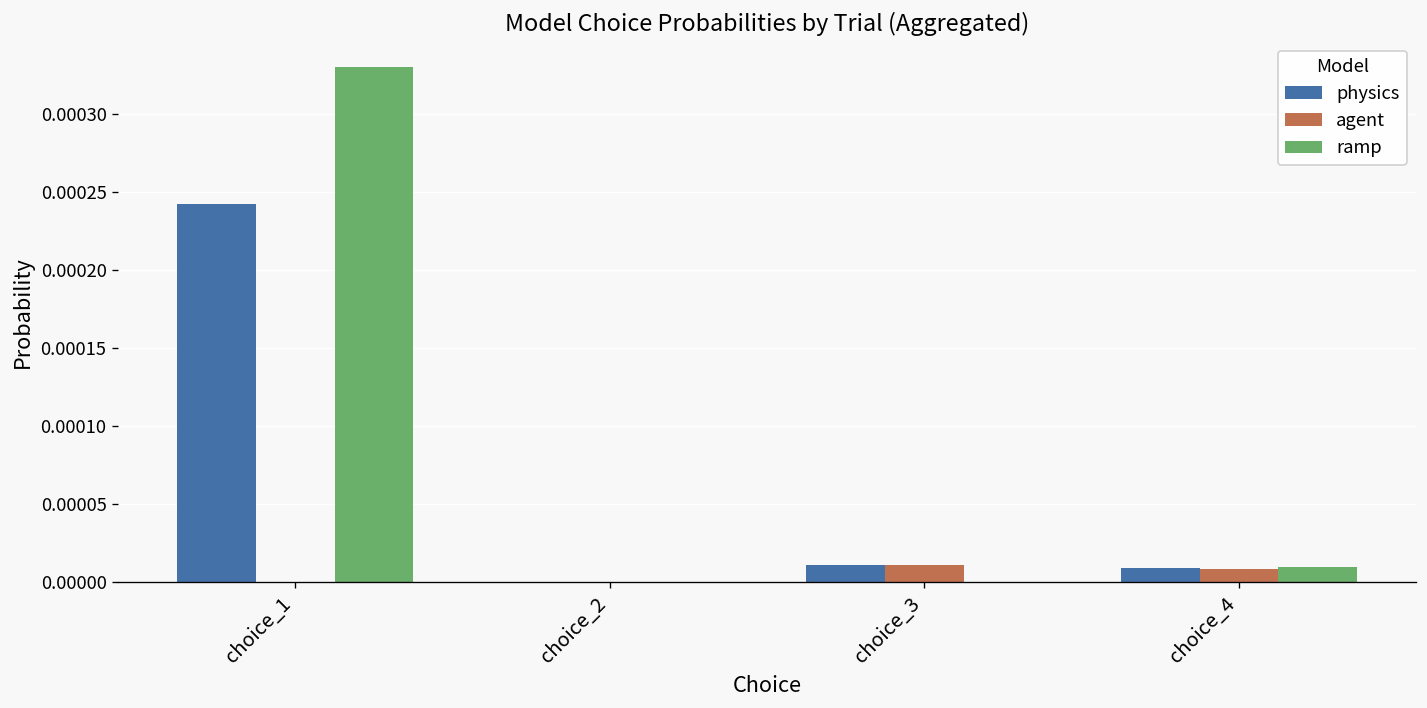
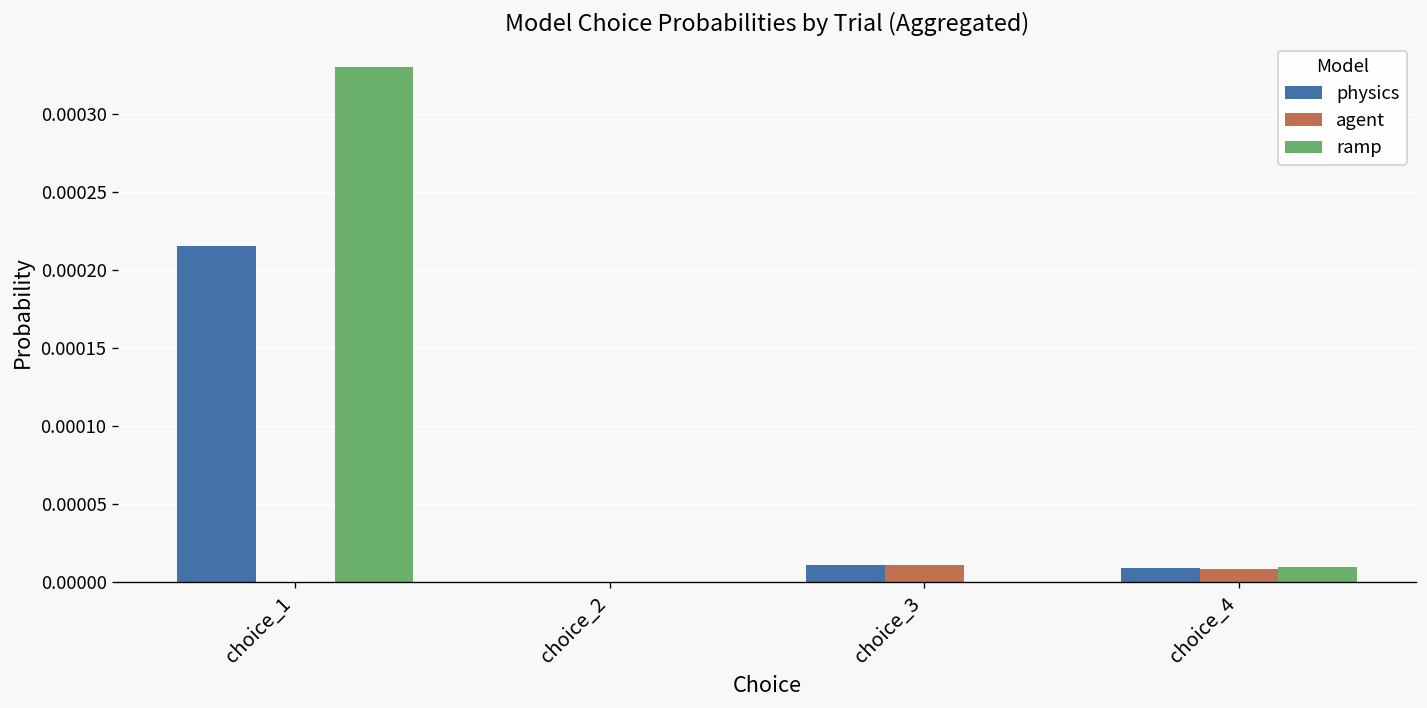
  {
    "physics": {
-     "choice_1": 0.000242,
+     "choice_1": 0.000216,
      "choice_3": 0.000011,
      "choice_4": 0.000009
    },
    "agent": {
      "choice_1": 0.000000,
      "choice_2": 0.000000,
      "choice_3": 0.000011,
      "choice_4": 0.000008
    },
    "ramp": {
      "choice_1": 0.000330,
      "choice_3": 0.000000,
      "choice_4": 0.000010
    }
  }
